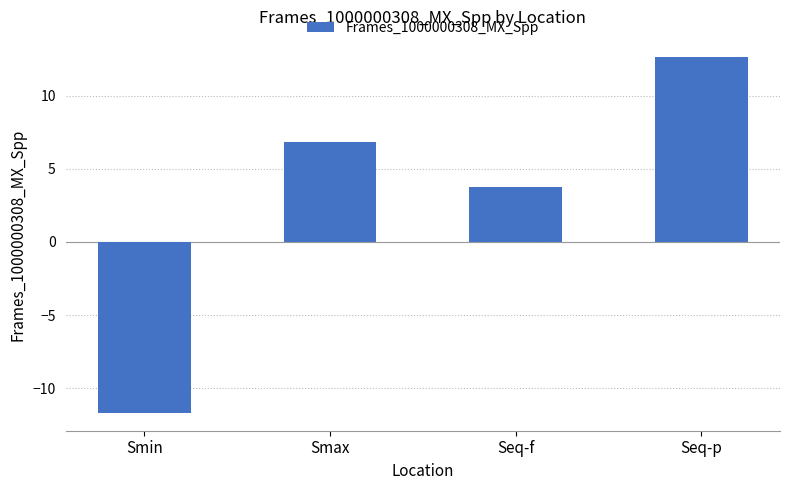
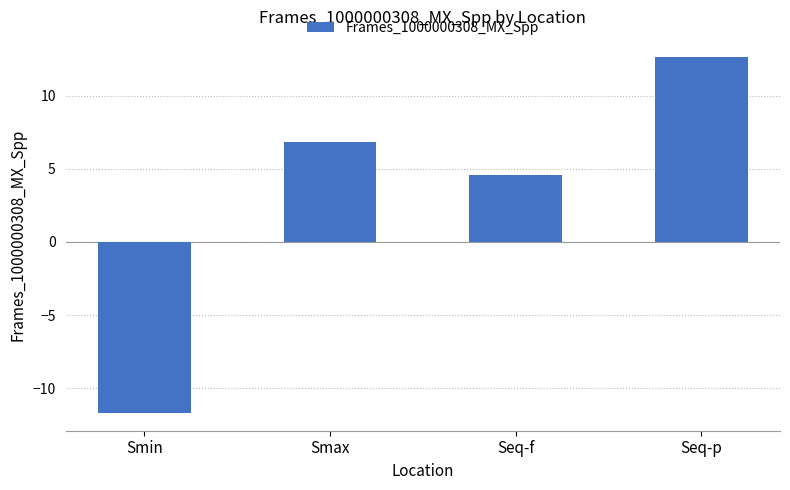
  {
    "Smin": -11.7,
    "Smax": 6.8,
-   "Seq-f": 3.8,
+   "Seq-f": 4.6,
    "Seq-p": 12.6
  }
